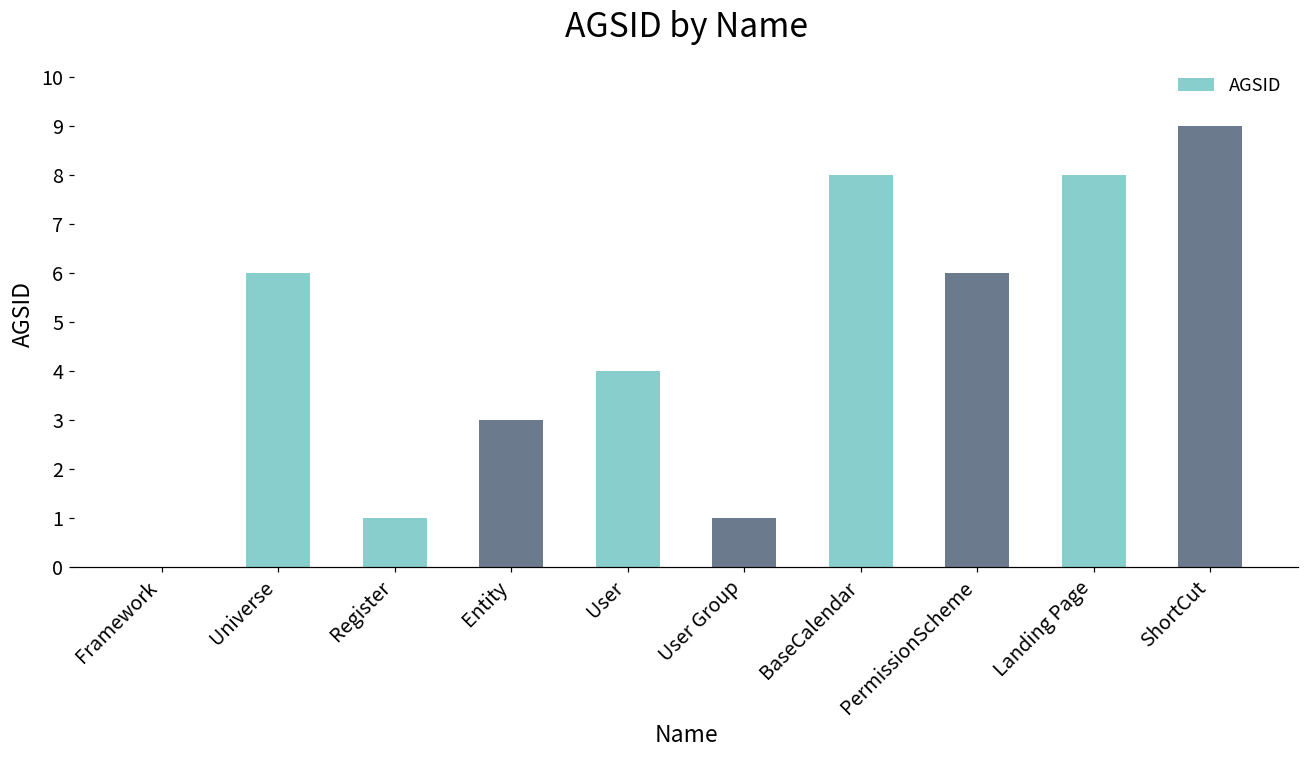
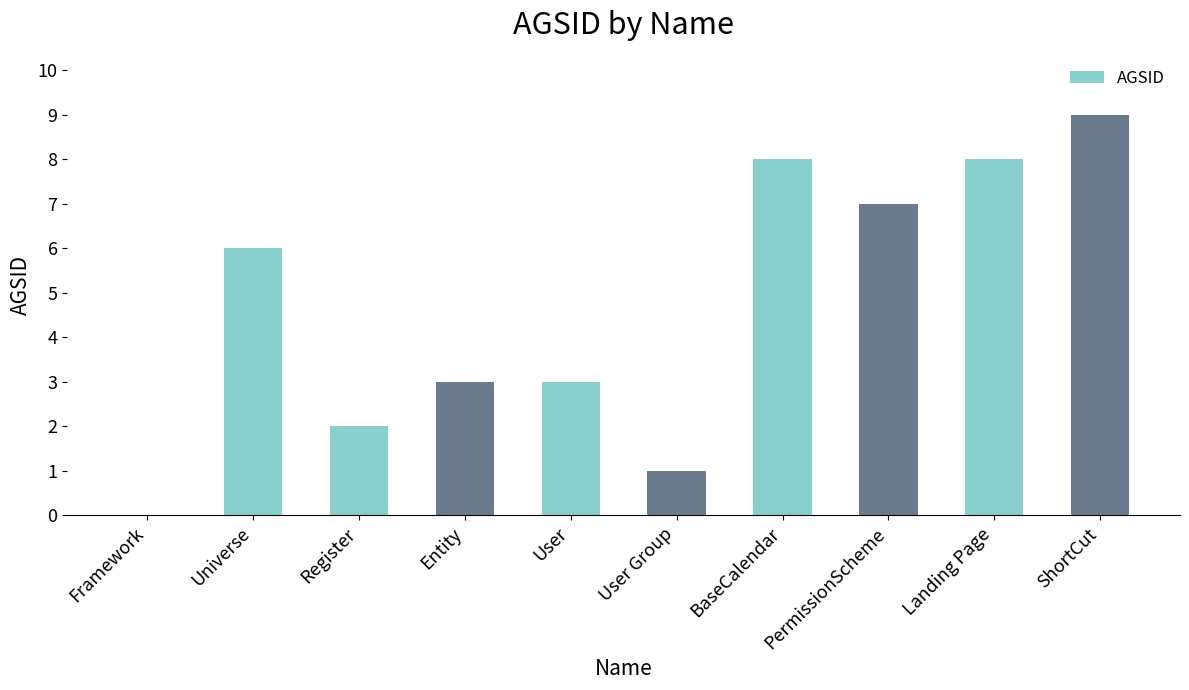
  {
    "Framework": 0,
    "Universe": 6,
-   "Register": 1,
+   "Register": 2,
    "Entity": 3,
-   "User": 4,
+   "User": 3,
    "User Group": 1,
    "BaseCalendar": 8,
-   "PermissionScheme": 6,
+   "PermissionScheme": 7,
    "Landing Page": 8,
    "ShortCut": 9
  }
